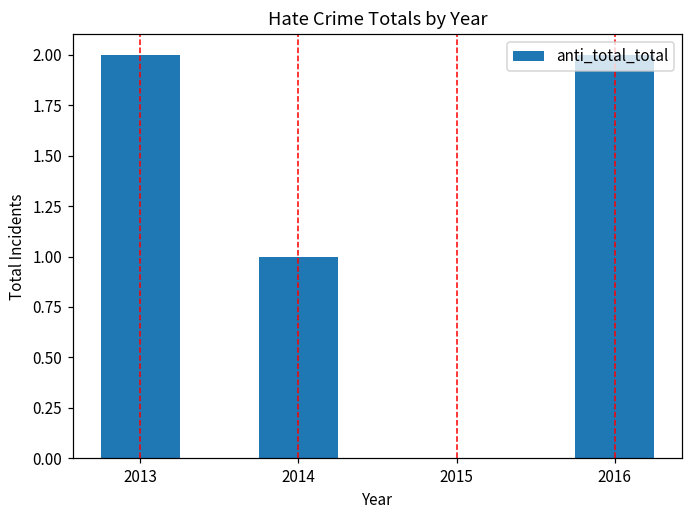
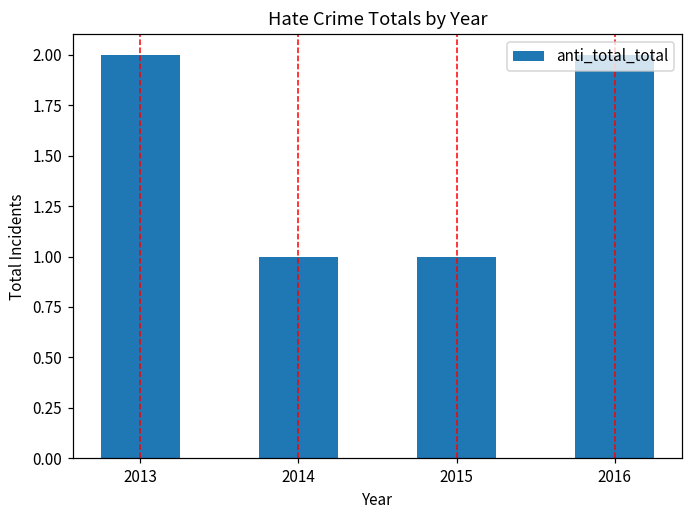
  {
    "2013": 2,
    "2014": 1,
-   "2015": 0
+   "2015": 1
  }
